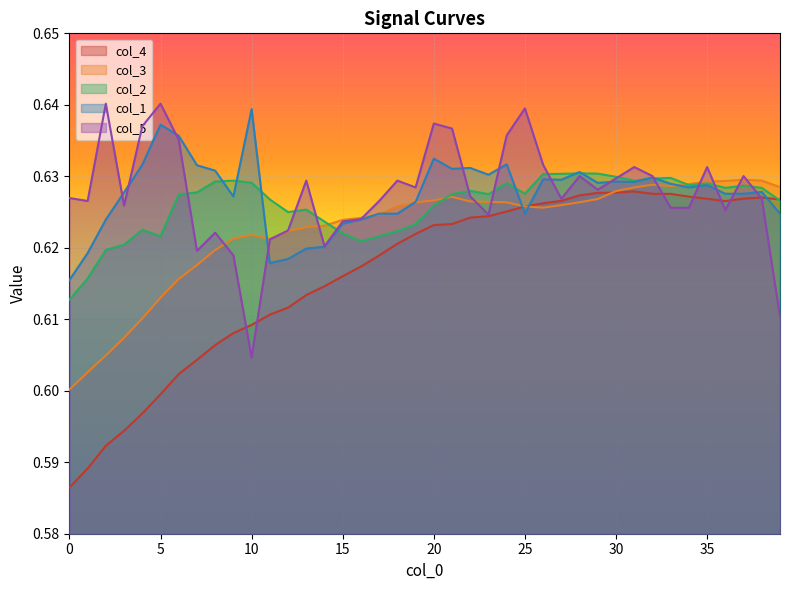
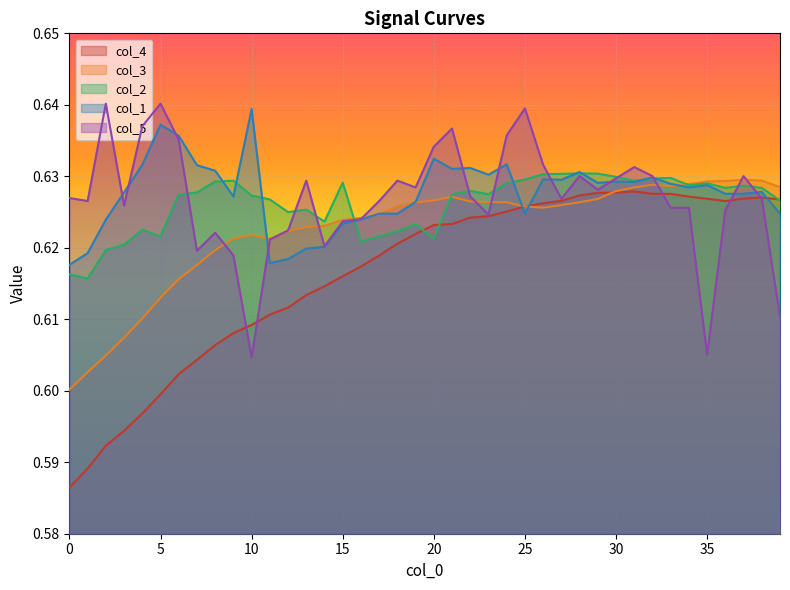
  {
    "col_2": {
-     "0": 0.613,
+     "0": 0.616,
      "5": 0.622,
-     "10": 0.629,
-     "15": 0.622,
-     "20": 0.626,
-     "25": 0.628
+     "10": 0.627,
+     "15": 0.629,
+     "20": 0.621,
+     "25": 0.630
    },
    "col_1": {
-     "0": 0.615,
+     "0": 0.618,
      "5": 0.637,
      "10": 0.639,
      "20": 0.632,
      "25": 0.625,
      "30": 0.629
    },
    "col_5": {
      "0": 0.627,
      "5": 0.640,
      "10": 0.605,
-     "20": 0.637,
+     "20": 0.634,
      "25": 0.640,
-     "35": 0.631
+     "35": 0.605
    }
  }
